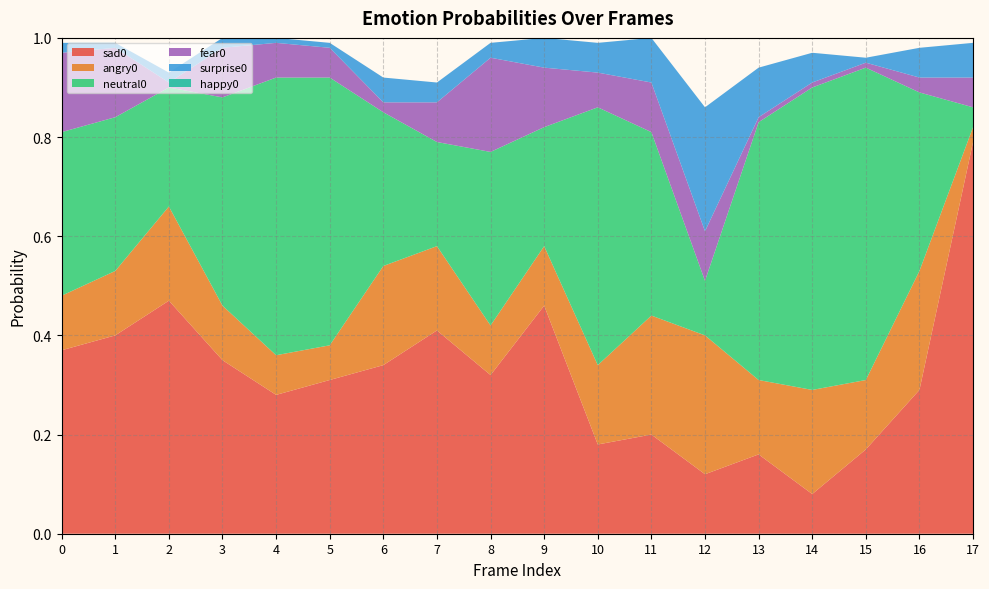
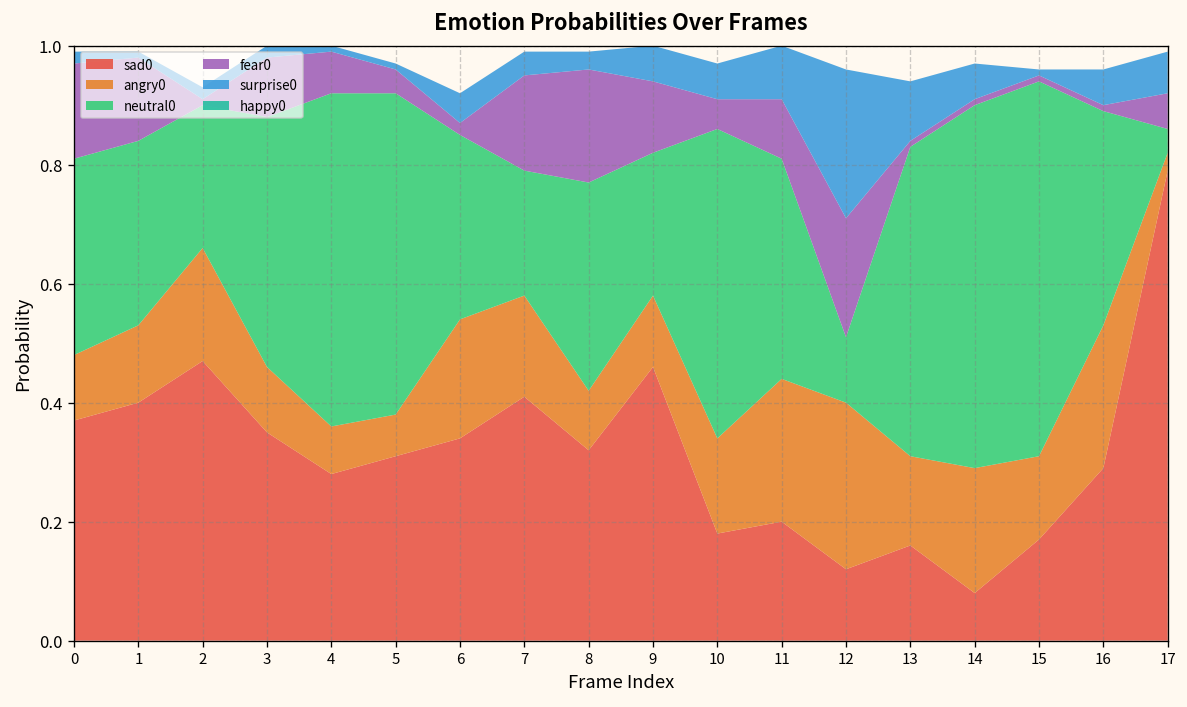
  {
    "fear0": {
      "0": 0.16,
      "4": 0.07,
-     "5": 0.06,
+     "5": 0.04,
      "6": 0.02,
-     "7": 0.08,
+     "7": 0.16,
      "8": 0.19,
      "9": 0.12,
-     "10": 0.07,
+     "10": 0.05,
      "11": 0.10,
-     "12": 0.1,
+     "12": 0.2,
      "13": 0.01,
      "14": 0.01,
      "15": 0.01,
-     "16": 0.03,
+     "16": 0.01,
      "17": 0.06
    }
  }
